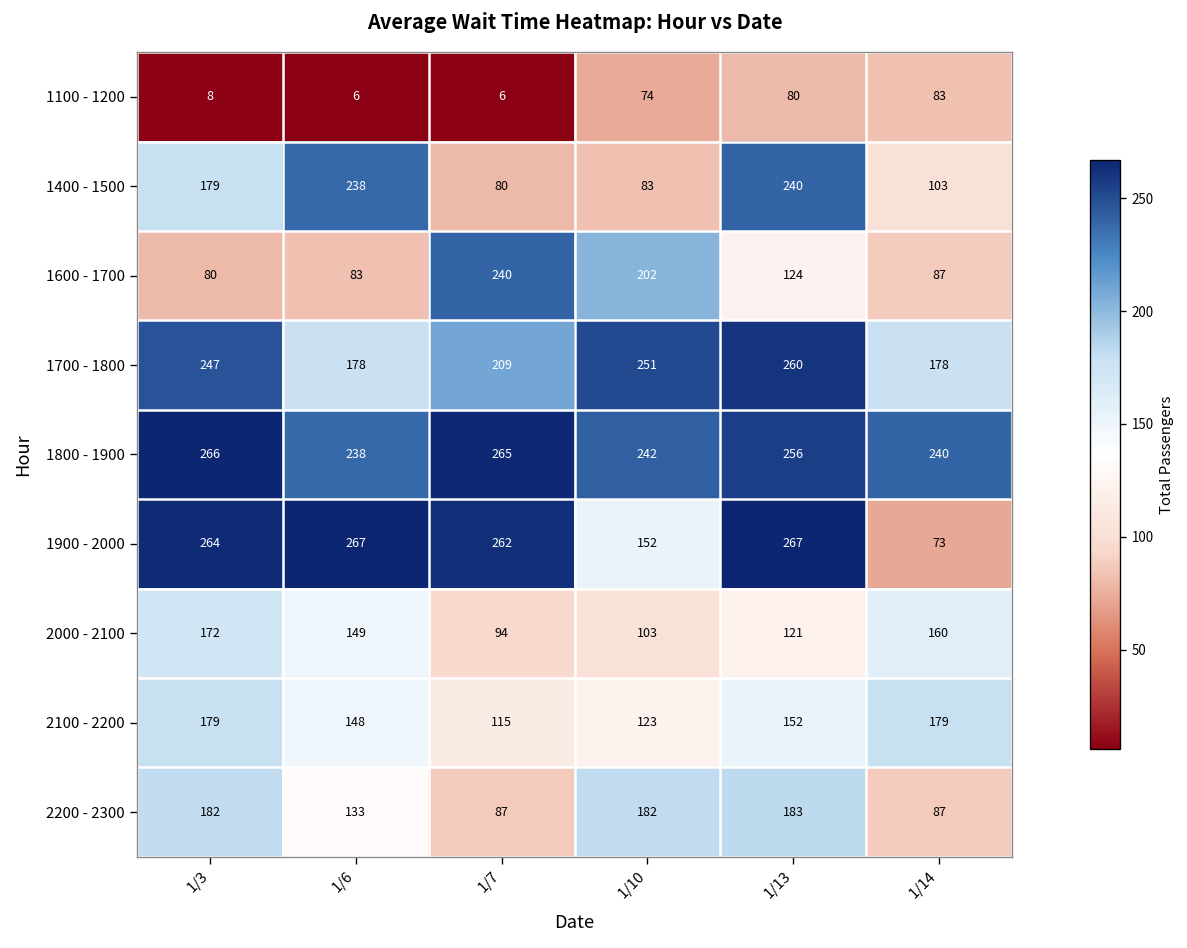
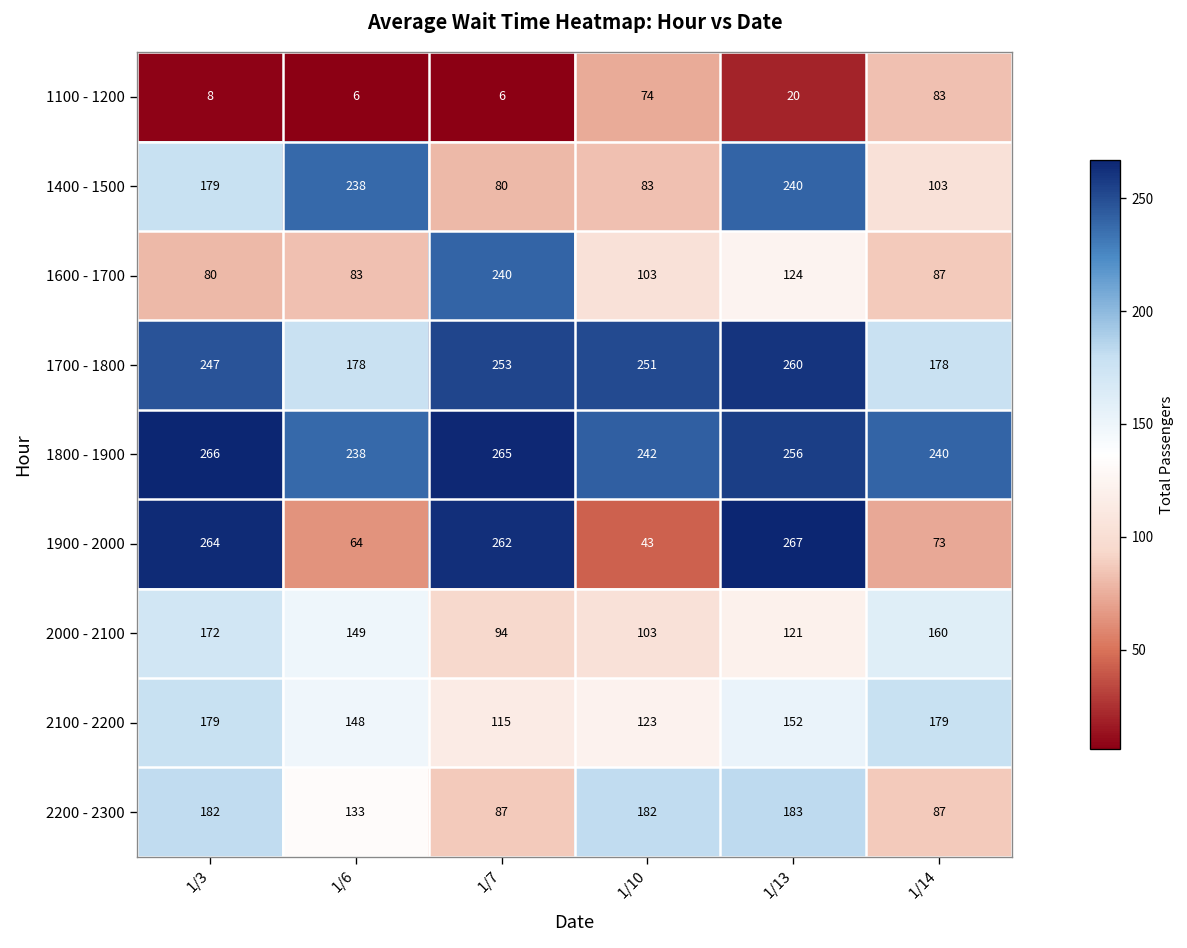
  {
    "1100 - 1200": {
      "1/3": 8,
      "1/6": 6,
      "1/7": 6,
      "1/10": 74,
-     "1/13": 80,
+     "1/13": 20,
      "1/14": 83
    },
    "1400 - 1500": {
      "1/3": 179,
      "1/6": 238,
      "1/7": 80,
      "1/10": 83,
      "1/13": 240,
      "1/14": 103
    },
    "1600 - 1700": {
      "1/3": 80,
      "1/6": 83,
      "1/7": 240,
-     "1/10": 202,
+     "1/10": 103,
      "1/13": 124,
      "1/14": 87
    },
    "1700 - 1800": {
      "1/3": 247,
      "1/6": 178,
-     "1/7": 209,
+     "1/7": 253,
      "1/10": 251,
      "1/13": 260,
      "1/14": 178
    },
    "1800 - 1900": {
      "1/3": 266,
      "1/6": 238,
      "1/7": 265,
      "1/10": 242,
      "1/13": 256,
      "1/14": 240
    },
    "1900 - 2000": {
      "1/3": 264,
-     "1/6": 267,
+     "1/6": 64,
      "1/7": 262,
-     "1/10": 152,
+     "1/10": 43,
      "1/13": 267,
      "1/14": 73
    },
    "2000 - 2100": {
      "1/3": 172,
      "1/6": 149,
      "1/7": 94,
      "1/10": 103,
      "1/13": 121,
      "1/14": 160
    },
    "2100 - 2200": {
      "1/3": 179,
      "1/6": 148,
      "1/7": 115,
      "1/10": 123,
      "1/13": 152,
      "1/14": 179
    },
    "2200 - 2300": {
      "1/3": 182,
      "1/6": 133,
      "1/7": 87,
      "1/10": 182,
      "1/13": 183,
      "1/14": 87
    }
  }
